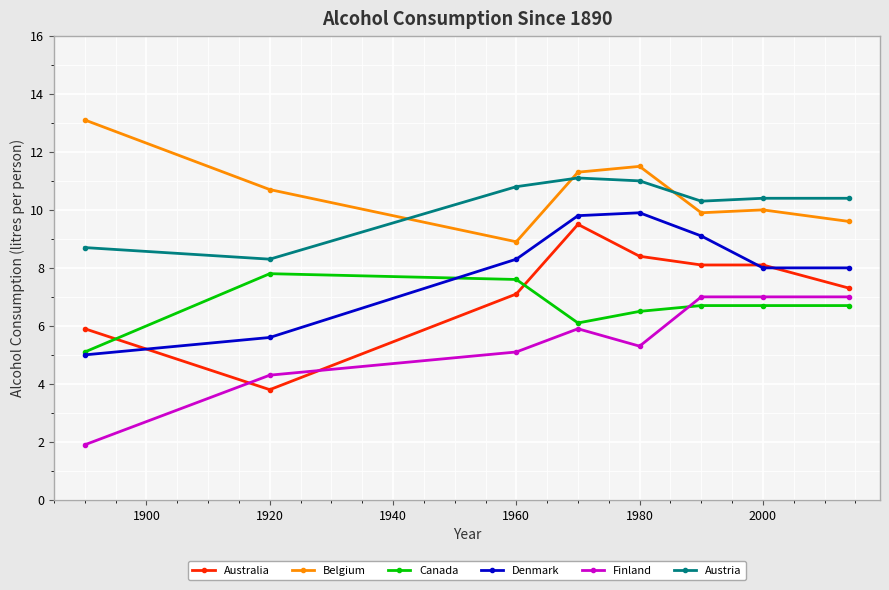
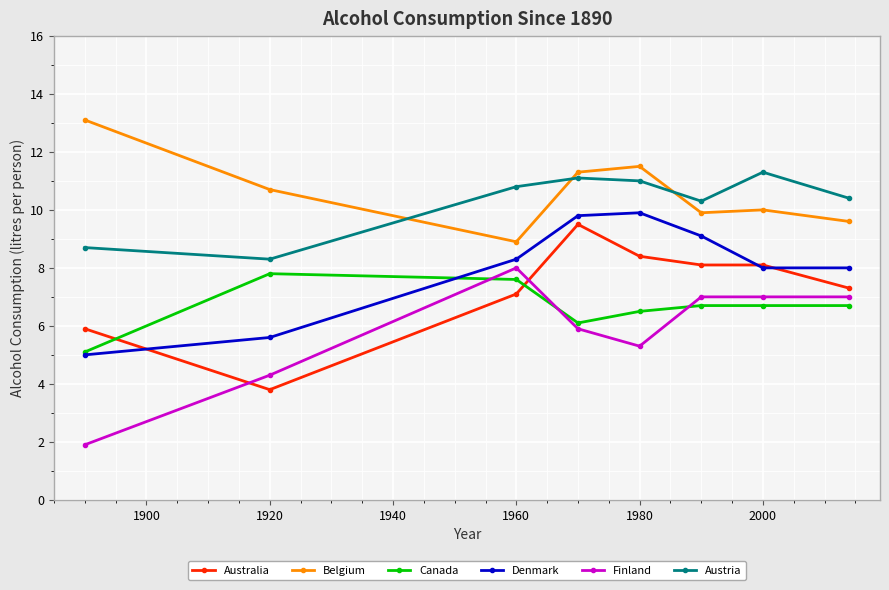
  {
    "Australia": {
      "1920": 3.8,
      "1960": 7.1,
      "1980": 8.4,
      "2000": 8.1
    },
    "Belgium": {
      "1920": 10.7,
      "1960": 8.9,
      "1980": 11.5,
      "2000": 10.0
    },
    "Canada": {
      "1920": 7.8,
      "1960": 7.6,
      "1980": 6.5,
      "2000": 6.7
    },
    "Denmark": {
      "1920": 5.6,
      "1960": 8.3,
      "1980": 9.9,
      "2000": 8.0
    },
    "Finland": {
      "1920": 4.3,
-     "1960": 5.1,
+     "1960": 8.0,
      "1980": 5.3,
      "2000": 7.0
    },
    "Austria": {
      "1920": 8.3,
      "1960": 10.8,
      "1980": 11.0,
-     "2000": 10.4
+     "2000": 11.3
    }
  }
